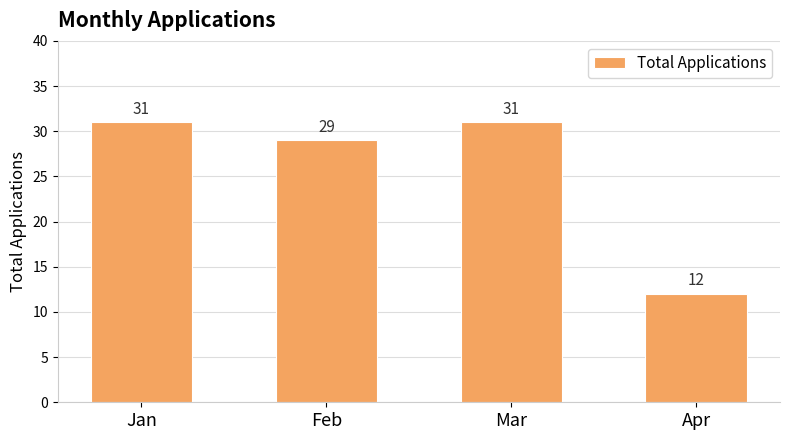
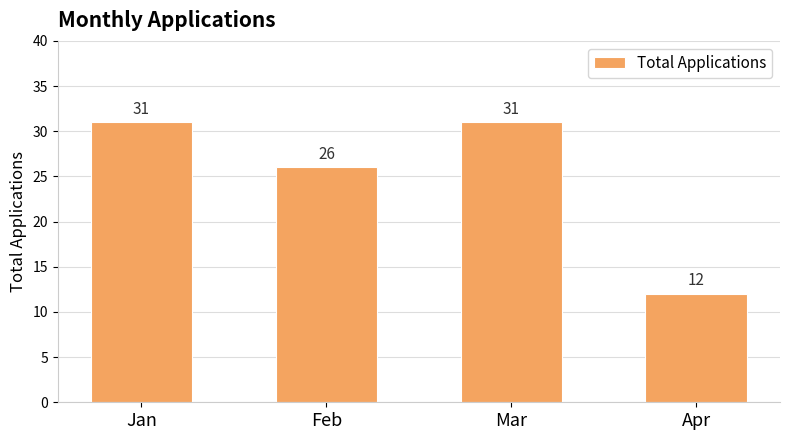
  {
    "Jan": 31,
-   "Feb": 29,
+   "Feb": 26,
    "Mar": 31,
    "Apr": 12
  }
